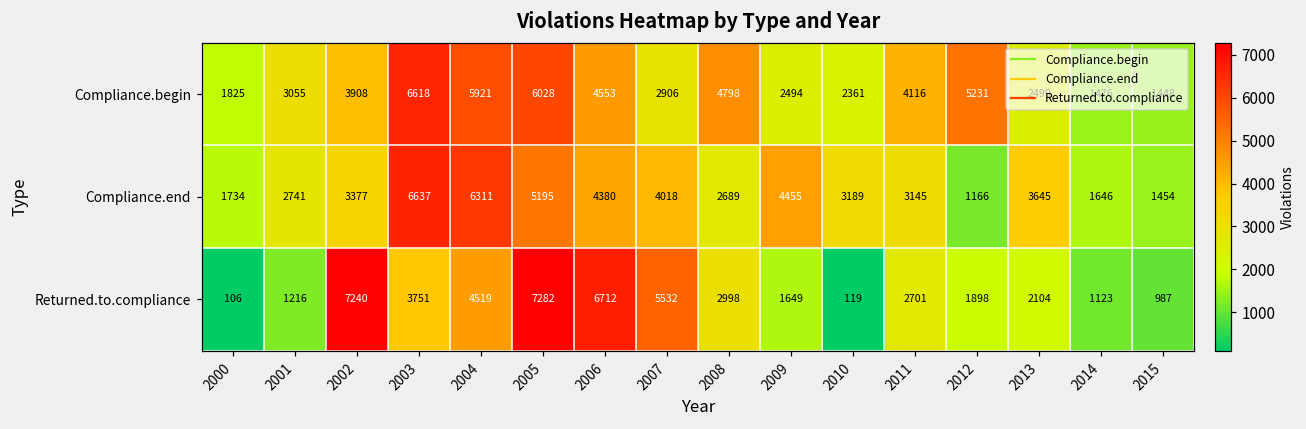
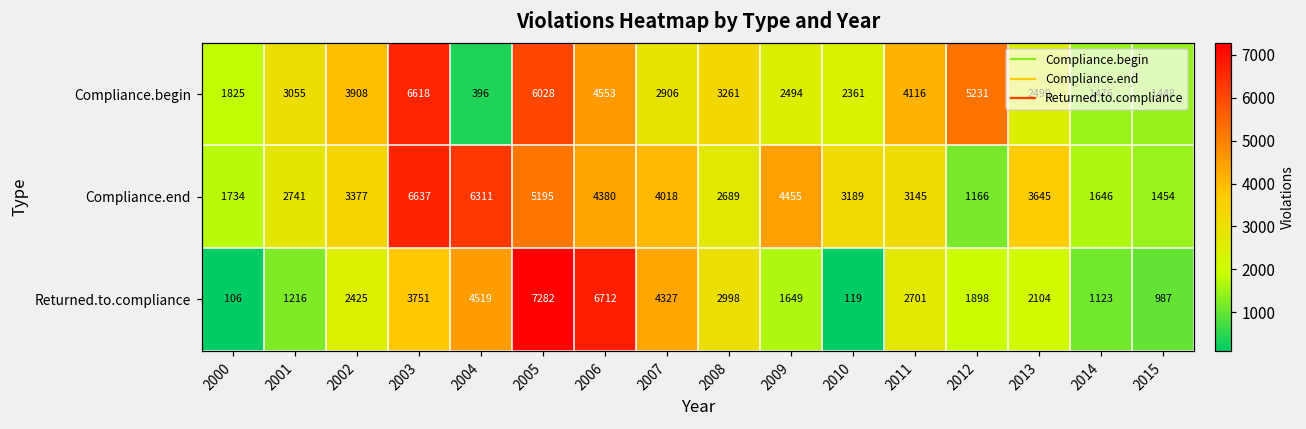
  {
    "Compliance.begin": {
      "2000": 1825,
      "2001": 3055,
      "2002": 3908,
      "2003": 6618,
-     "2004": 5921,
+     "2004": 396,
      "2005": 6028,
      "2006": 4553,
      "2007": 2906,
-     "2008": 4798,
+     "2008": 3261,
      "2009": 2494,
      "2010": 2361,
      "2011": 4116,
      "2012": 5231
    },
    "Compliance.end": {
      "2000": 1734,
      "2001": 2741,
      "2002": 3377,
      "2003": 6637,
      "2004": 6311,
      "2005": 5195,
      "2006": 4380,
      "2007": 4018,
      "2008": 2689,
      "2009": 4455,
      "2010": 3189,
      "2011": 3145,
      "2012": 1166,
      "2013": 3645,
      "2014": 1646,
      "2015": 1454
    },
    "Returned.to.compliance": {
      "2000": 106,
      "2001": 1216,
-     "2002": 7240,
+     "2002": 2425,
      "2003": 3751,
      "2004": 4519,
      "2005": 7282,
      "2006": 6712,
-     "2007": 5532,
+     "2007": 4327,
      "2008": 2998,
      "2009": 1649,
      "2010": 119,
      "2011": 2701,
      "2012": 1898,
      "2013": 2104,
      "2014": 1123,
      "2015": 987
    }
  }
